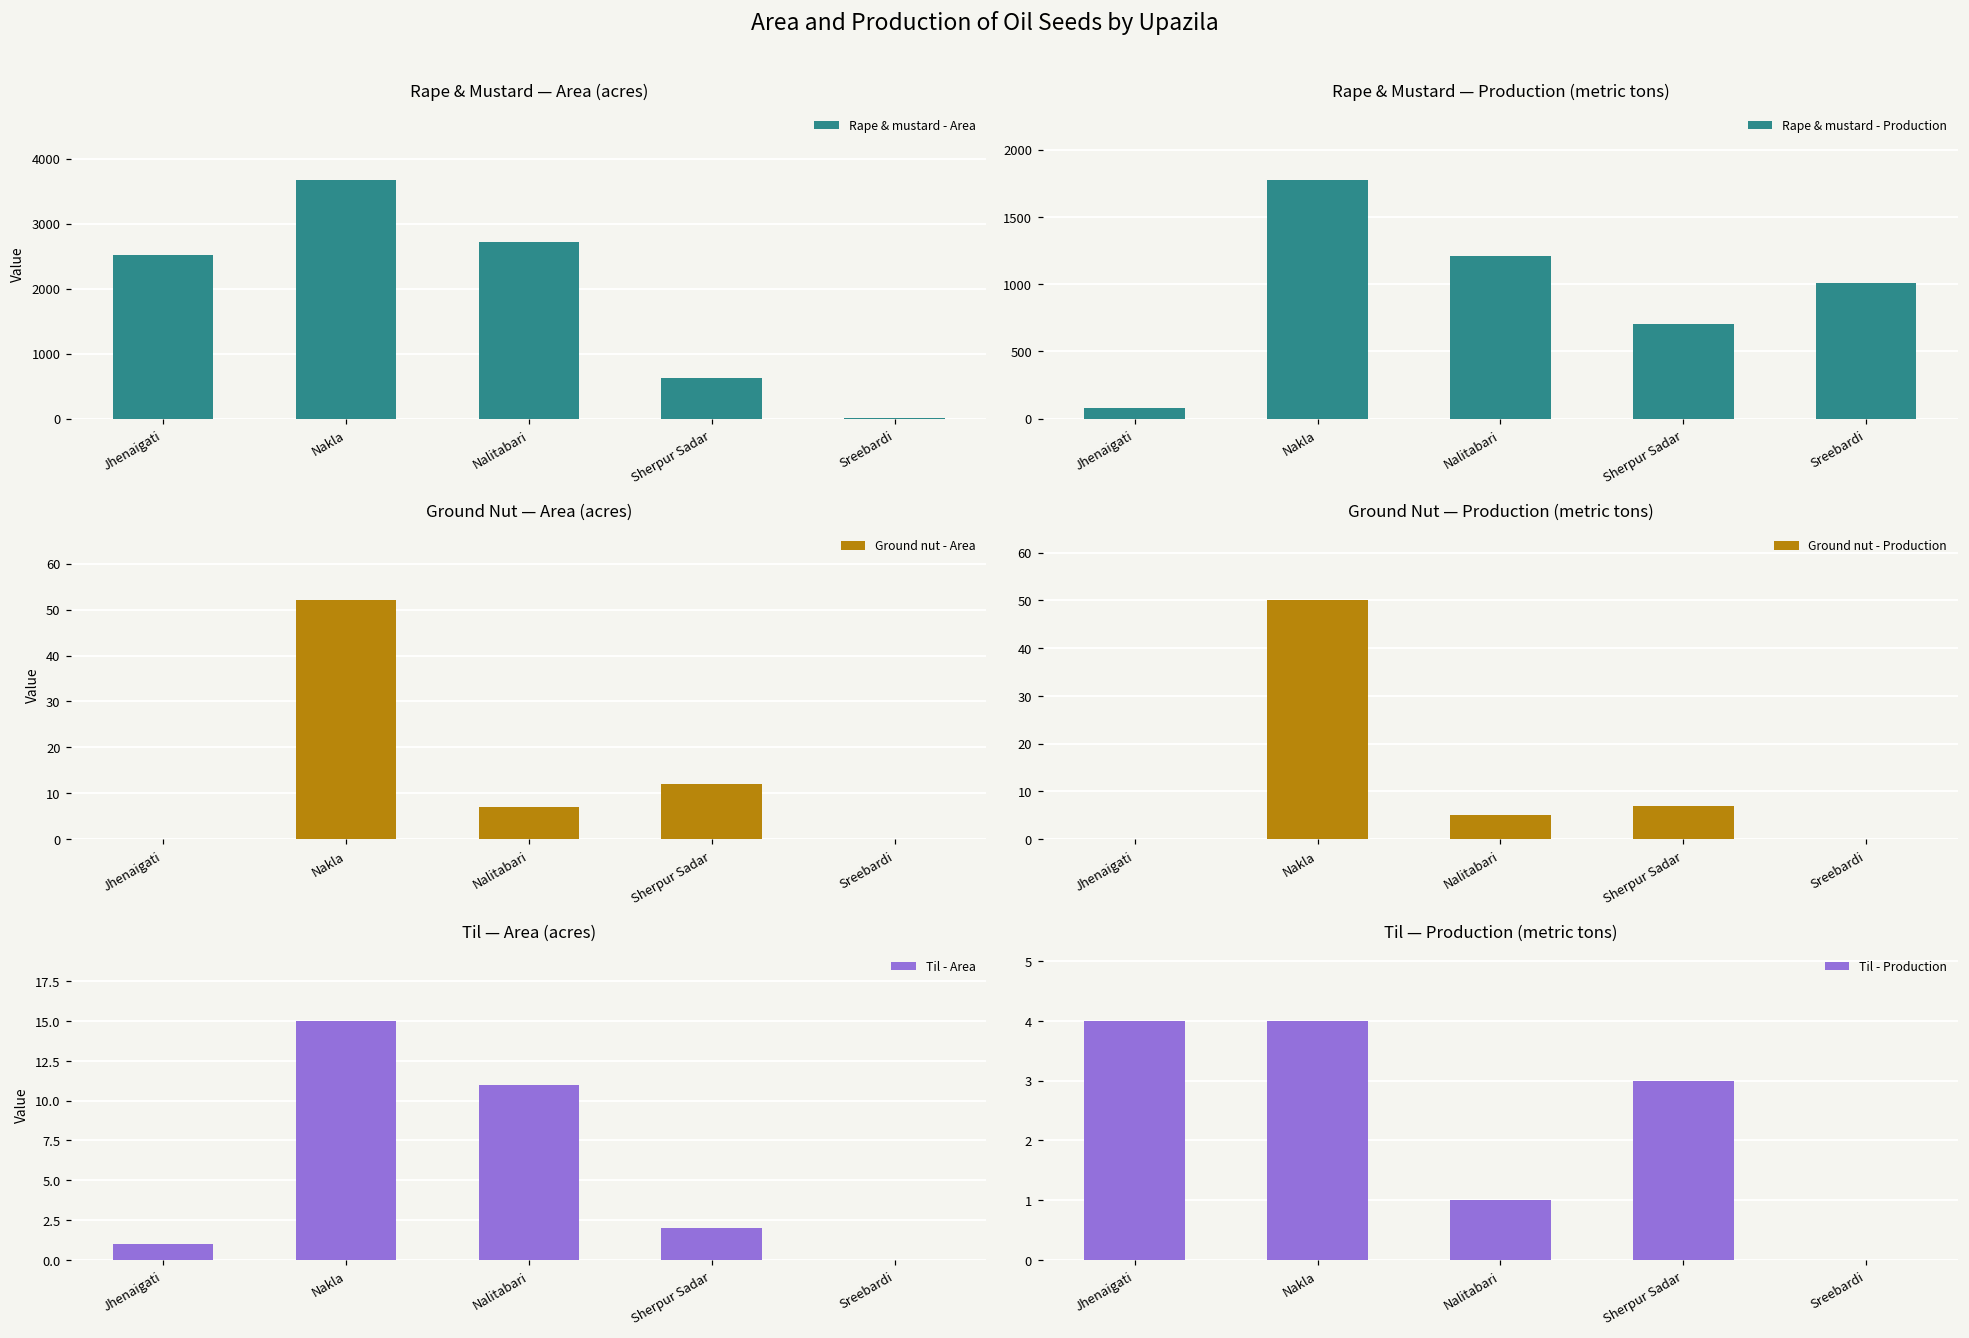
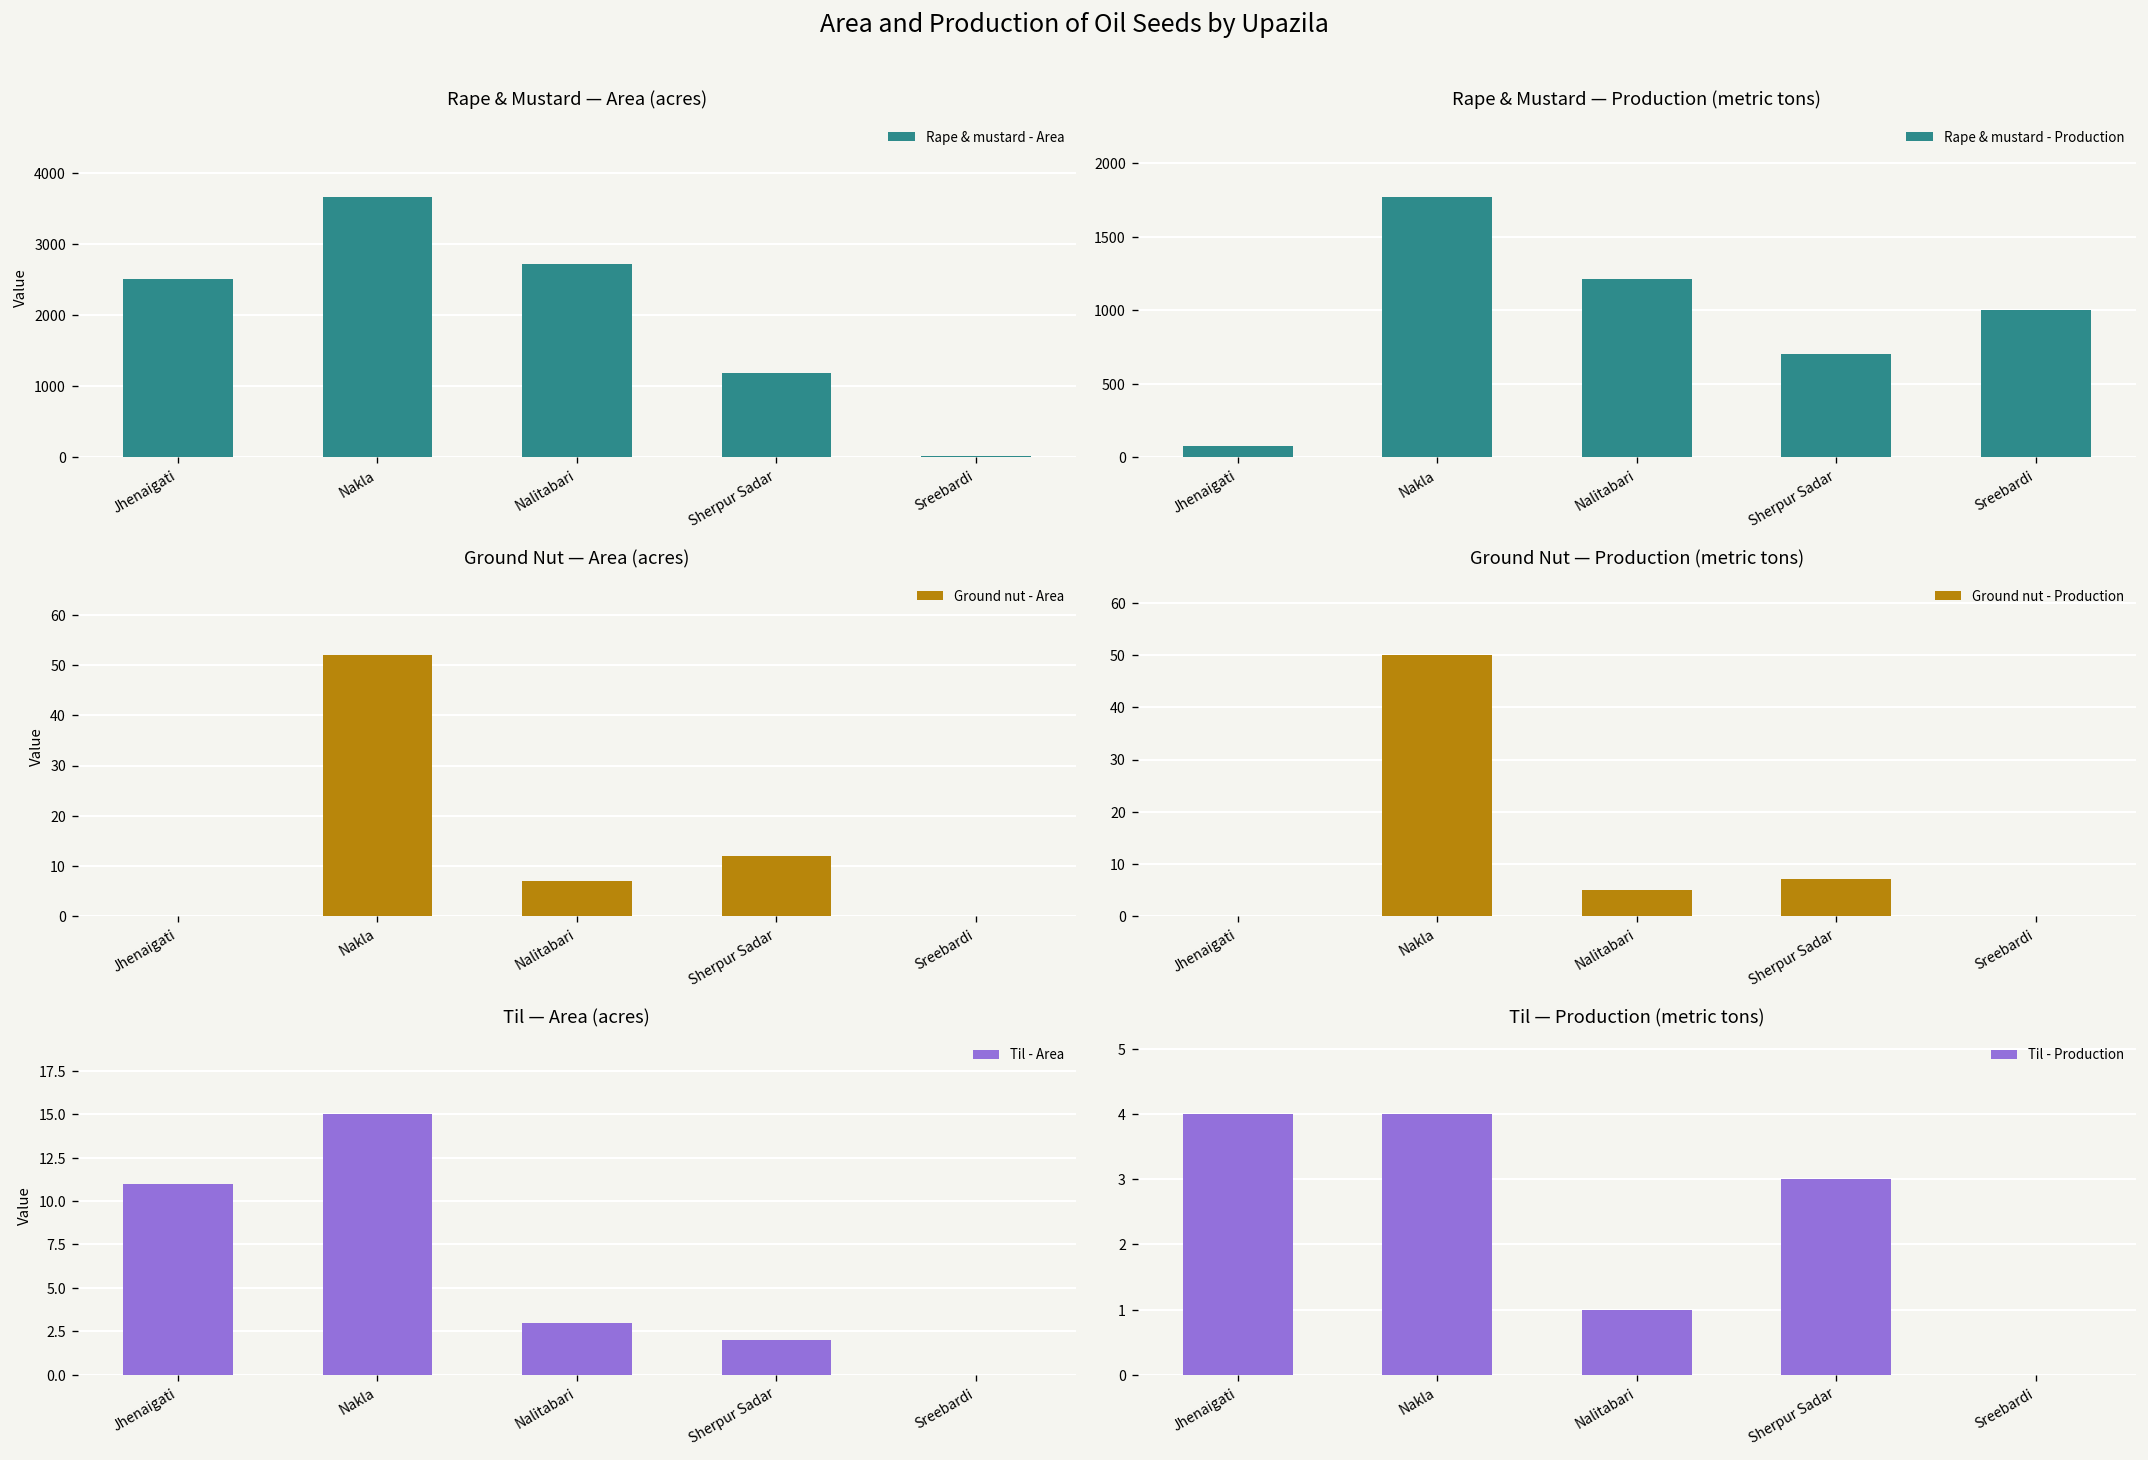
  {
    "Rape & Mustard — Area (acres)": {
      "Jhenaigati": 2500,
      "Nakla": 3700,
      "Nalitabari": 2700,
-     "Sherpur Sadar": 600
+     "Sherpur Sadar": 1200
    },
    "Rape & Mustard — Production (metric tons)": {
      "Jhenaigati": 80,
      "Nakla": 1780,
      "Nalitabari": 1210,
      "Sherpur Sadar": 710,
      "Sreebardi": 1010
    },
    "Ground Nut — Area (acres)": {
      "Jhenaigati": 0,
      "Nakla": 52,
      "Nalitabari": 7,
      "Sherpur Sadar": 12,
      "Sreebardi": 0
    },
    "Ground Nut — Production (metric tons)": {
      "Jhenaigati": 0,
      "Nakla": 50,
      "Nalitabari": 5,
      "Sherpur Sadar": 7,
      "Sreebardi": 0
    },
    "Til — Area (acres)": {
-     "Jhenaigati": 1,
+     "Jhenaigati": 11,
      "Nakla": 15,
-     "Nalitabari": 11,
+     "Nalitabari": 3,
      "Sherpur Sadar": 2,
      "Sreebardi": 0
    },
    "Til — Production (metric tons)": {
      "Jhenaigati": 4.0,
      "Nakla": 4.0,
      "Nalitabari": 1.0,
      "Sherpur Sadar": 3.0,
      "Sreebardi": 0.0
    }
  }
